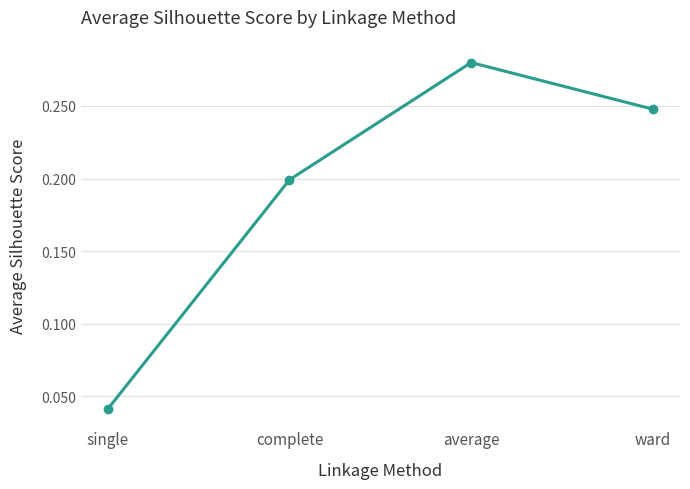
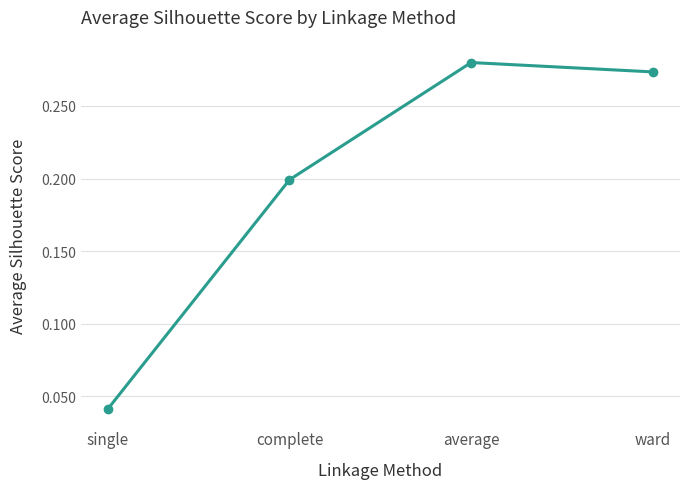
  {
    "single": 0.041,
    "complete": 0.199,
    "average": 0.280,
-   "ward": 0.248
+   "ward": 0.273
  }
